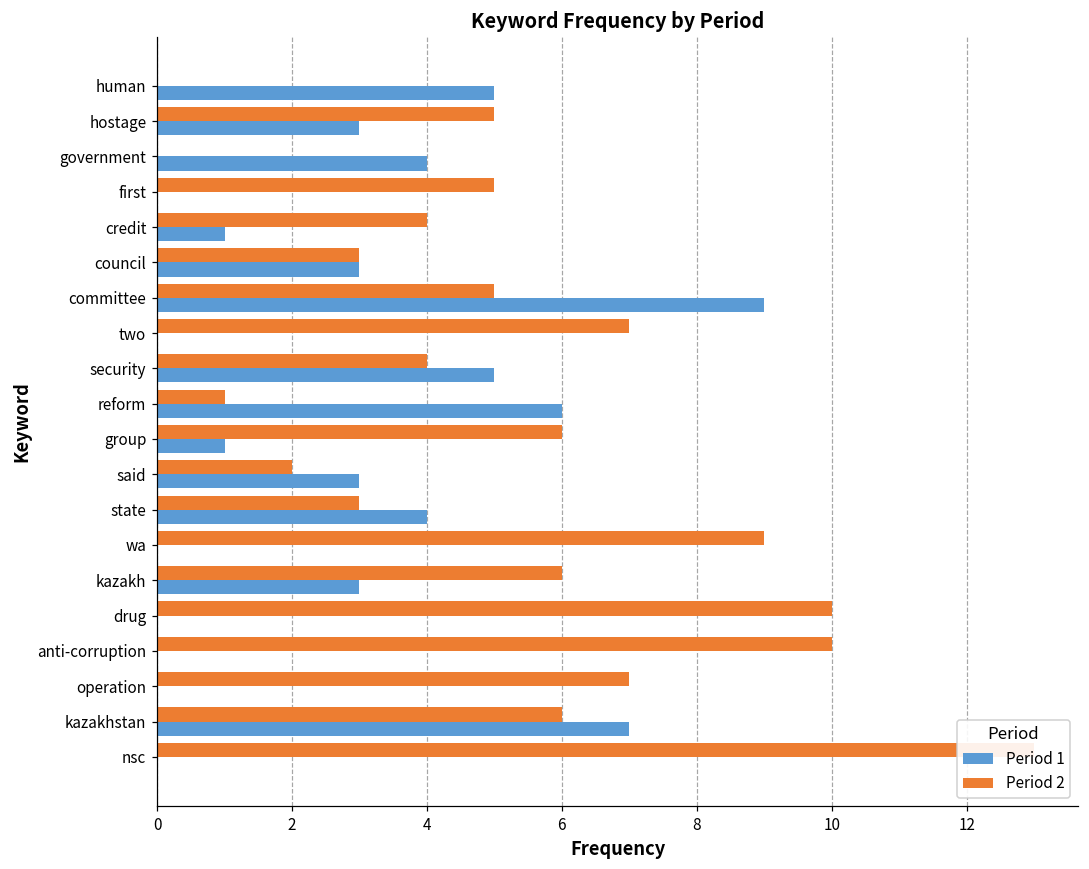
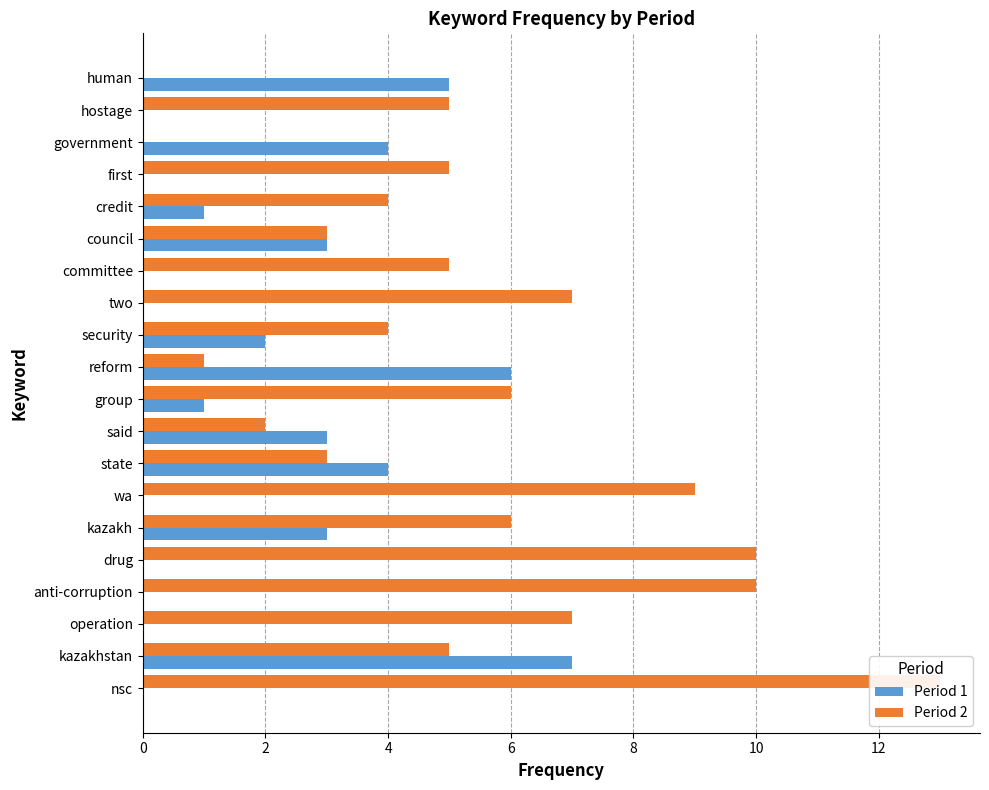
  {
    "Period 1": {
      "human": 5,
-     "hostage": 3,
+     "hostage": 0,
      "government": 4,
      "first": 0,
      "credit": 1,
      "council": 3,
-     "committee": 9,
+     "committee": 0,
      "two": 0,
-     "security": 5,
+     "security": 2,
      "reform": 6,
      "group": 1,
      "said": 3,
      "state": 4,
      "wa": 0,
      "kazakh": 3,
      "drug": 0,
      "anti-corruption": 0,
      "operation": 0,
      "kazakhstan": 7,
      "nsc": 0
    },
    "Period 2": {
      "human": 0,
      "hostage": 5,
      "government": 0,
      "first": 5,
      "credit": 4,
      "council": 3,
      "committee": 5,
      "two": 7,
      "security": 4,
      "reform": 1,
      "group": 6,
      "said": 2,
      "state": 3,
      "wa": 9,
      "kazakh": 6,
      "drug": 10,
      "anti-corruption": 10,
      "operation": 7,
-     "kazakhstan": 6
+     "kazakhstan": 5
    }
  }
